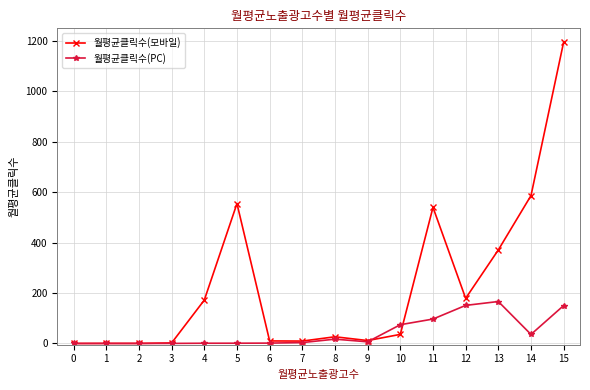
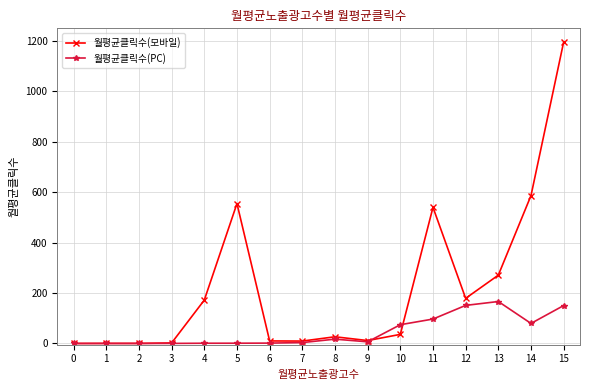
  {
    "월평균클릭수(모바일)": {
      "4": 170,
      "5": 550,
      "10": 40,
      "11": 540,
      "12": 180,
-     "13": 370,
+     "13": 270,
      "14": 590,
      "15": 1200
    },
    "월평균클릭수(PC)": {
      "4": 0,
      "5": 0,
      "10": 70,
      "11": 100,
      "12": 150,
      "13": 170,
-     "14": 40,
+     "14": 80,
      "15": 150
    }
  }
